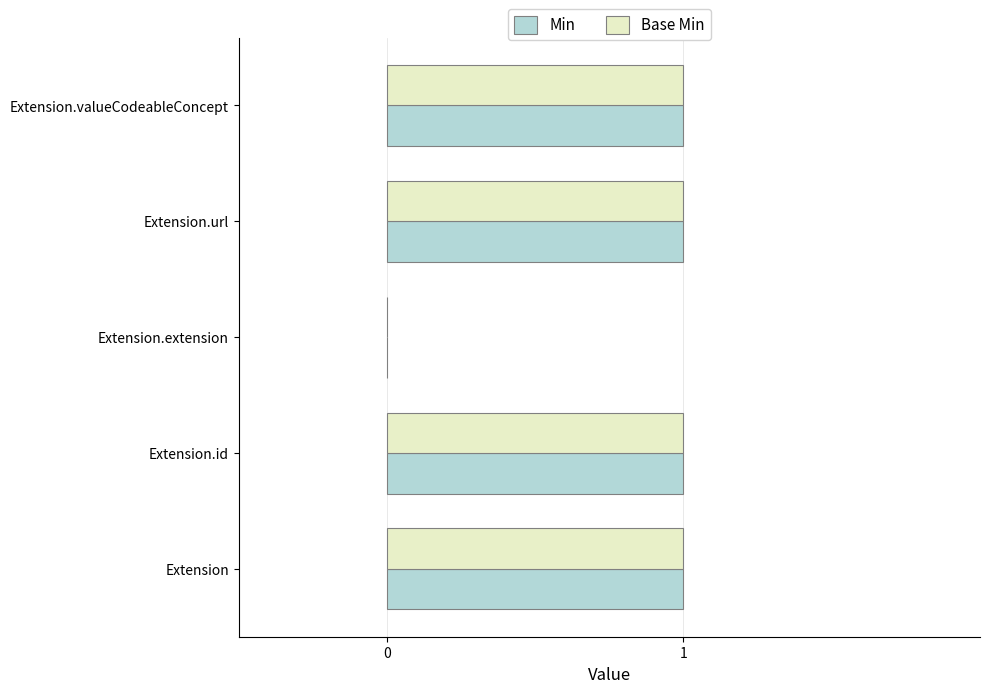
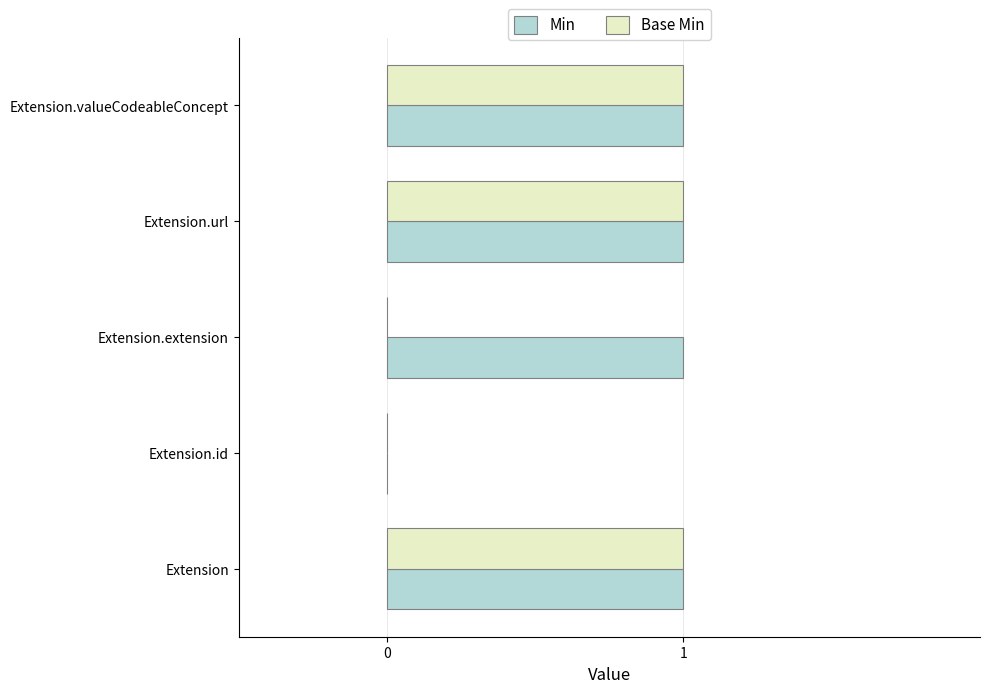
  {
    "Min": {
      "Extension.valueCodeableConcept": 1,
      "Extension.url": 1,
-     "Extension.extension": 0,
-     "Extension.id": 1,
+     "Extension.extension": 1,
+     "Extension.id": 0,
      "Extension": 1
    },
    "Base Min": {
      "Extension.valueCodeableConcept": 1,
      "Extension.url": 1,
      "Extension.extension": 0,
-     "Extension.id": 1,
+     "Extension.id": 0,
      "Extension": 1
    }
  }
